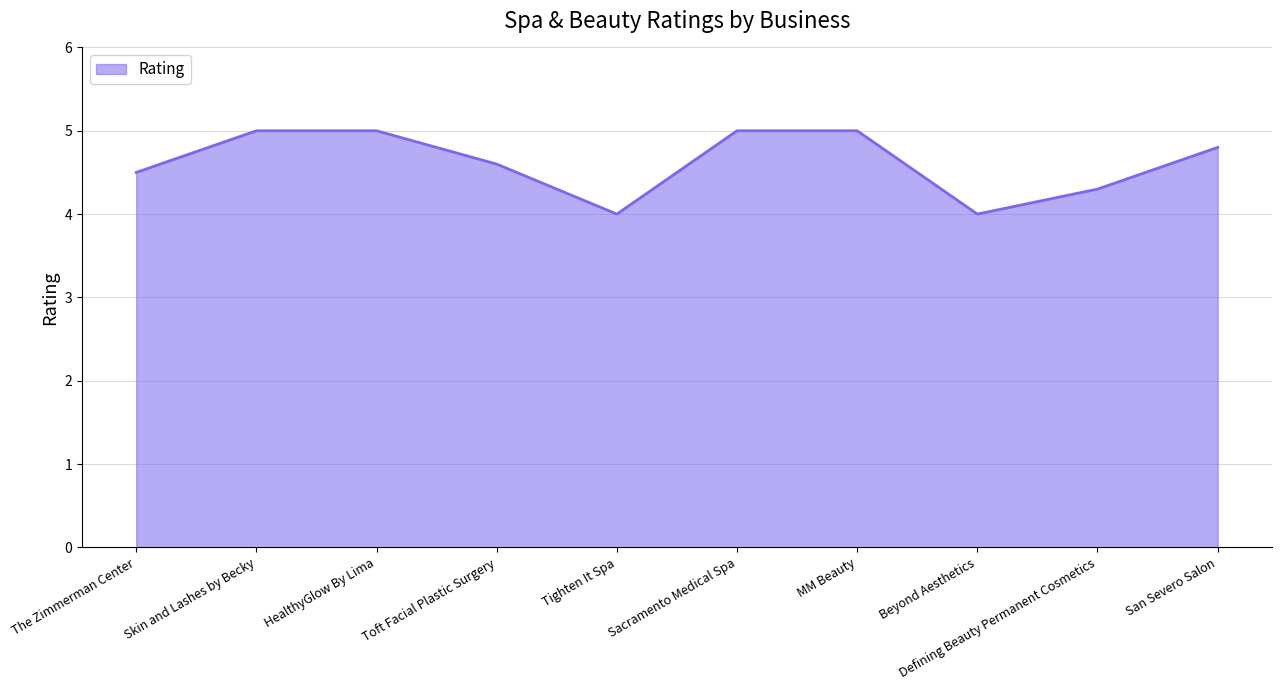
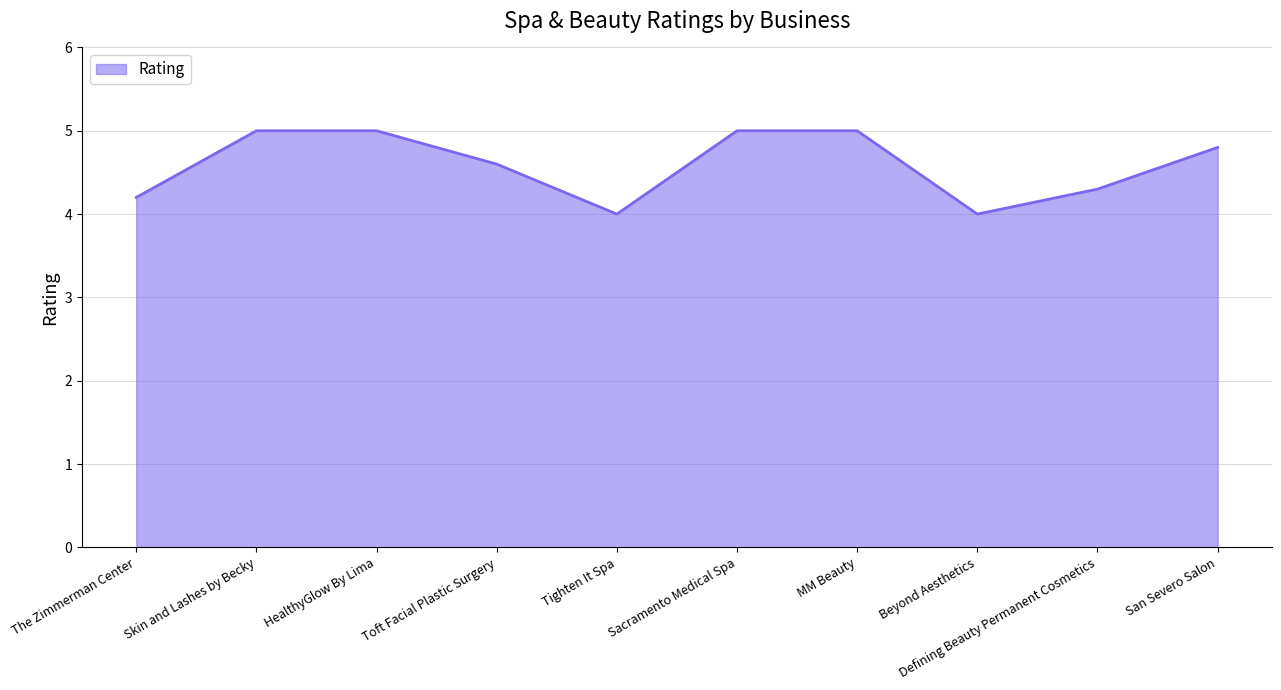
  {
-   "The Zimmerman Center": 4.5,
+   "The Zimmerman Center": 4.2,
    "Skin and Lashes by Becky": 5.0,
    "HealthyGlow By Lima": 5.0,
    "Toft Facial Plastic Surgery": 4.6,
    "Tighten It Spa": 4.0,
    "Sacramento Medical Spa": 5.0,
    "MM Beauty": 5.0,
    "Beyond Aesthetics": 4.0,
    "Defining Beauty Permanent Cosmetics": 4.3,
    "San Severo Salon": 4.8
  }
